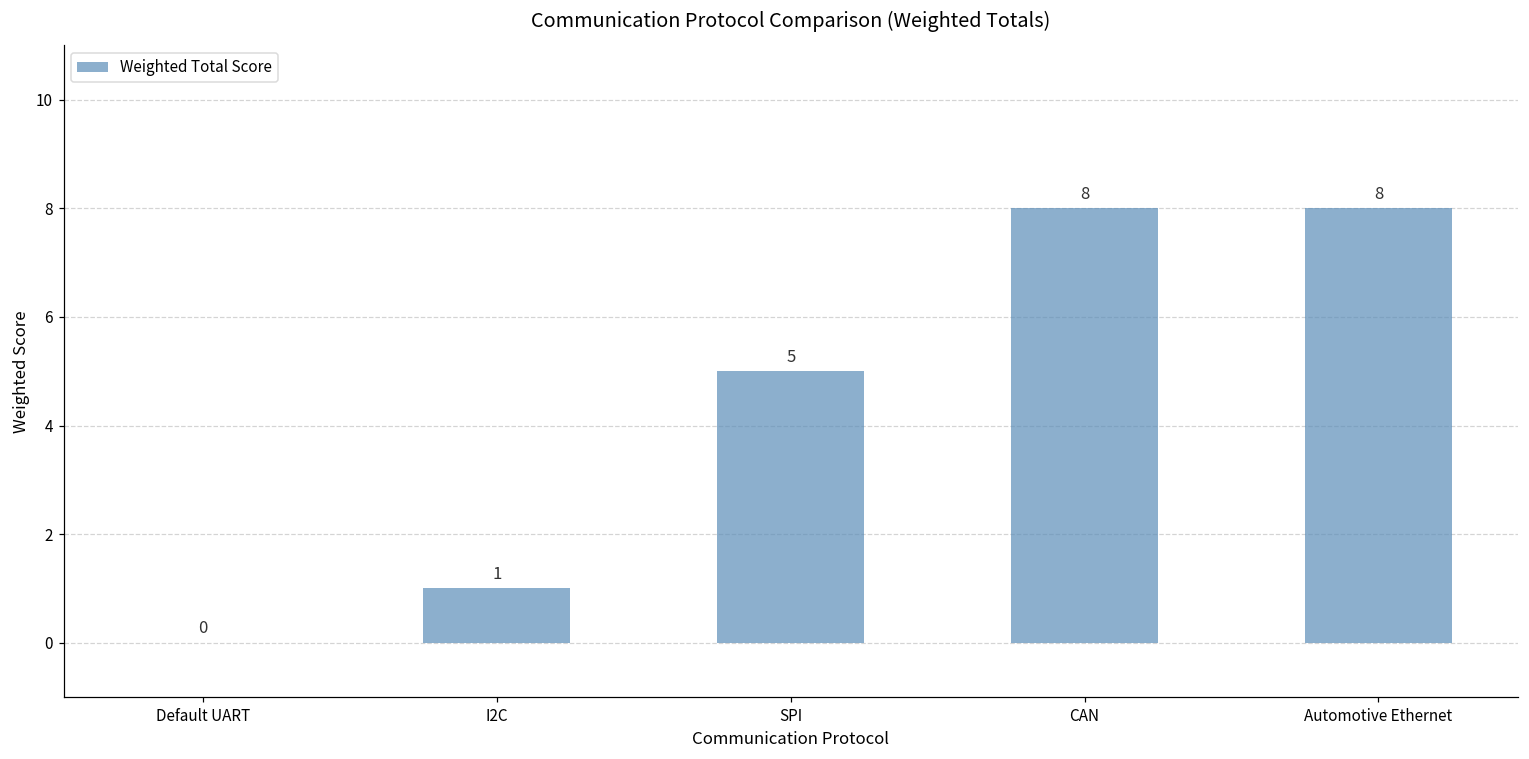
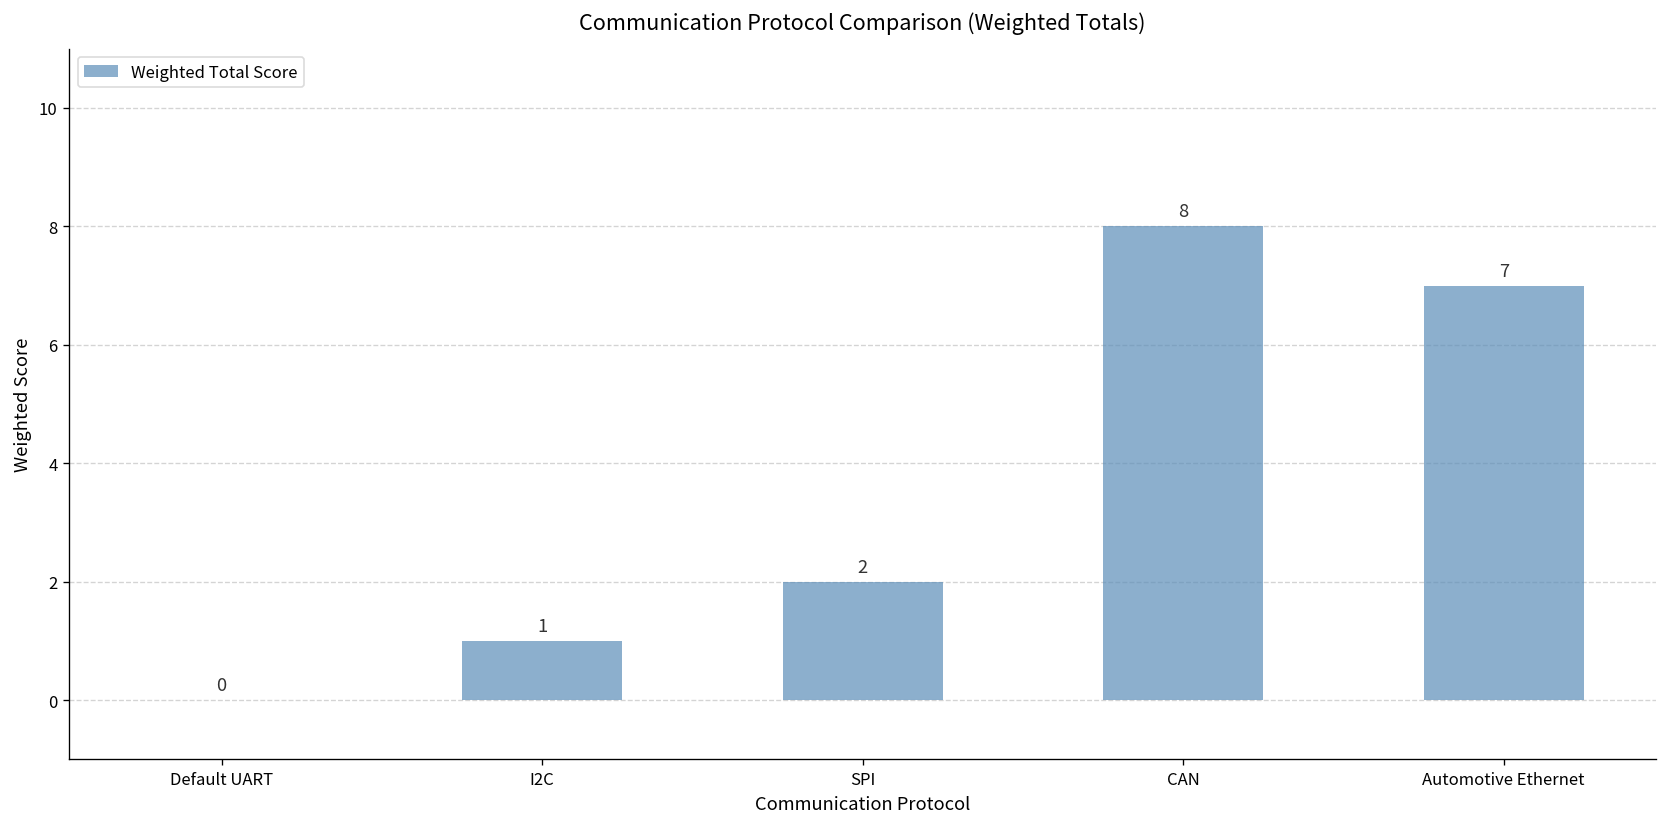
  {
    "Default UART": 0,
    "I2C": 1,
-   "SPI": 5,
+   "SPI": 2,
    "CAN": 8,
-   "Automotive Ethernet": 8
+   "Automotive Ethernet": 7
  }
